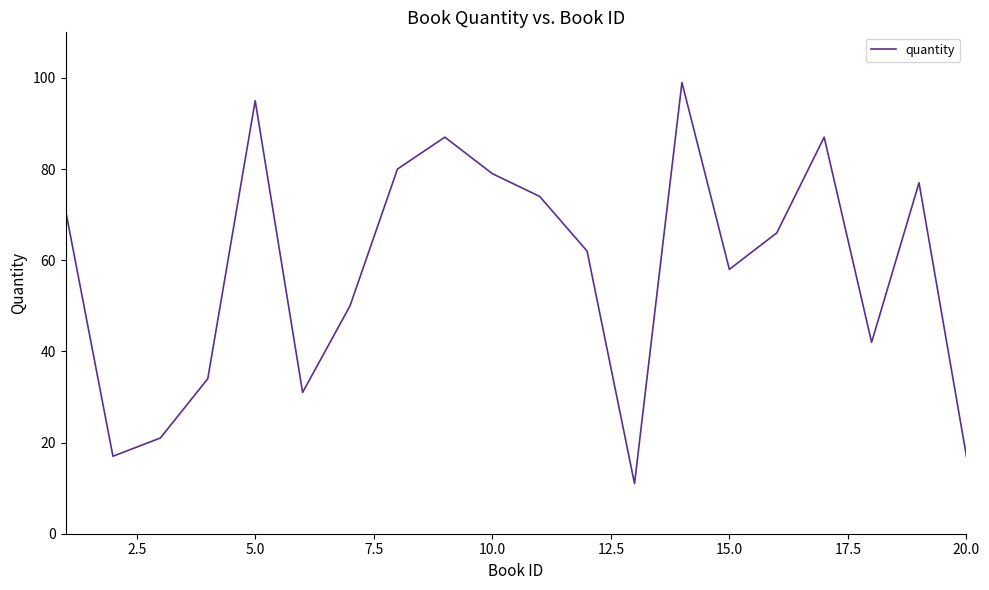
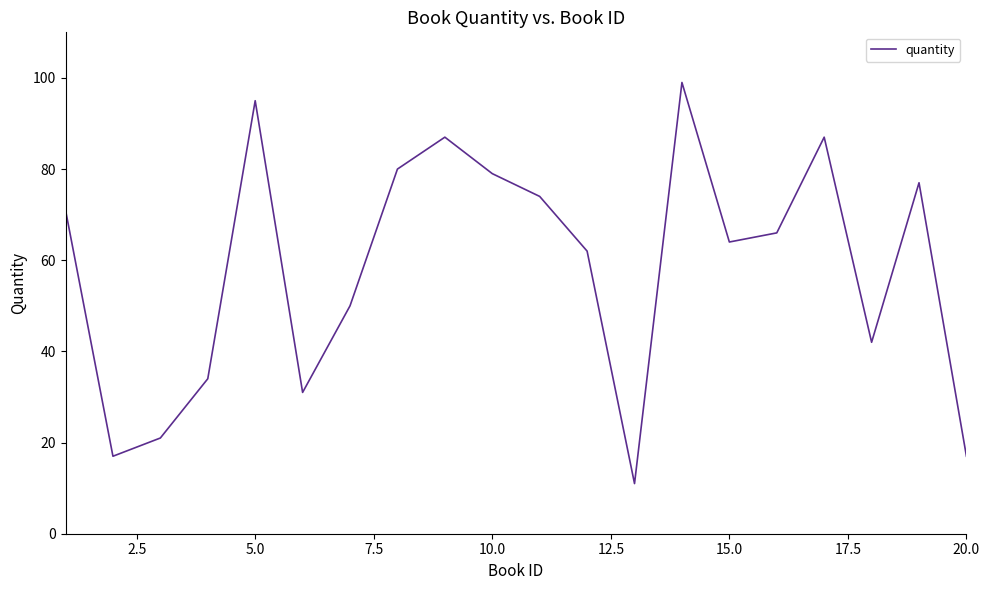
  {
    "5.0": 95,
    "10.0": 79,
-   "15.0": 58,
+   "15.0": 64,
    "20.0": 17
  }
